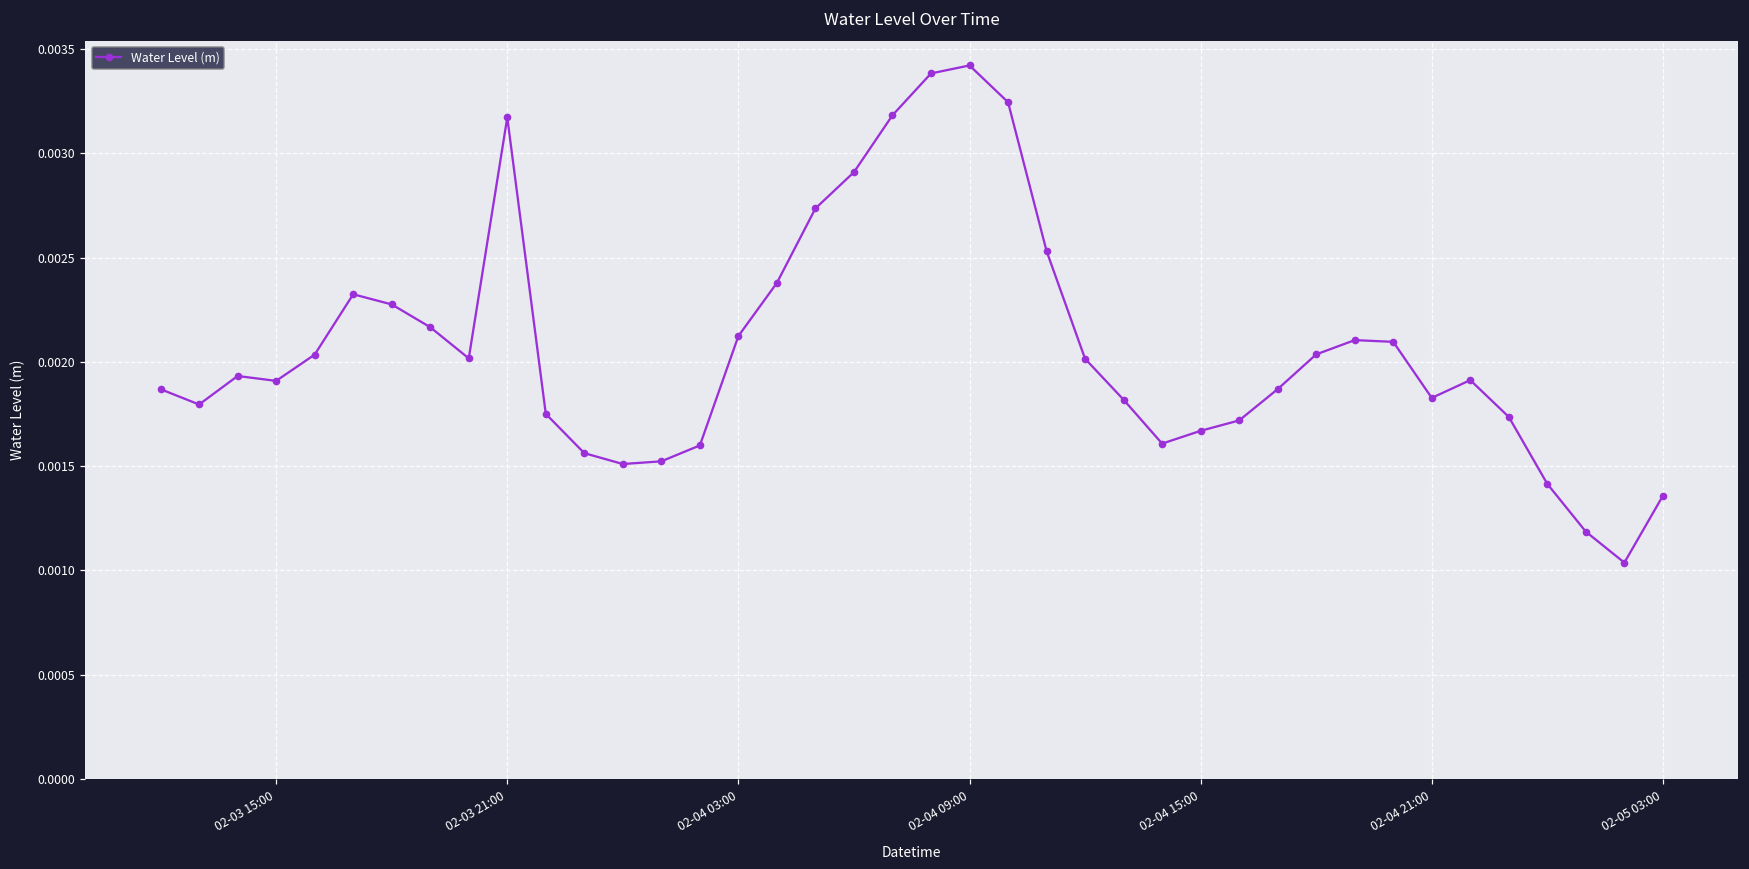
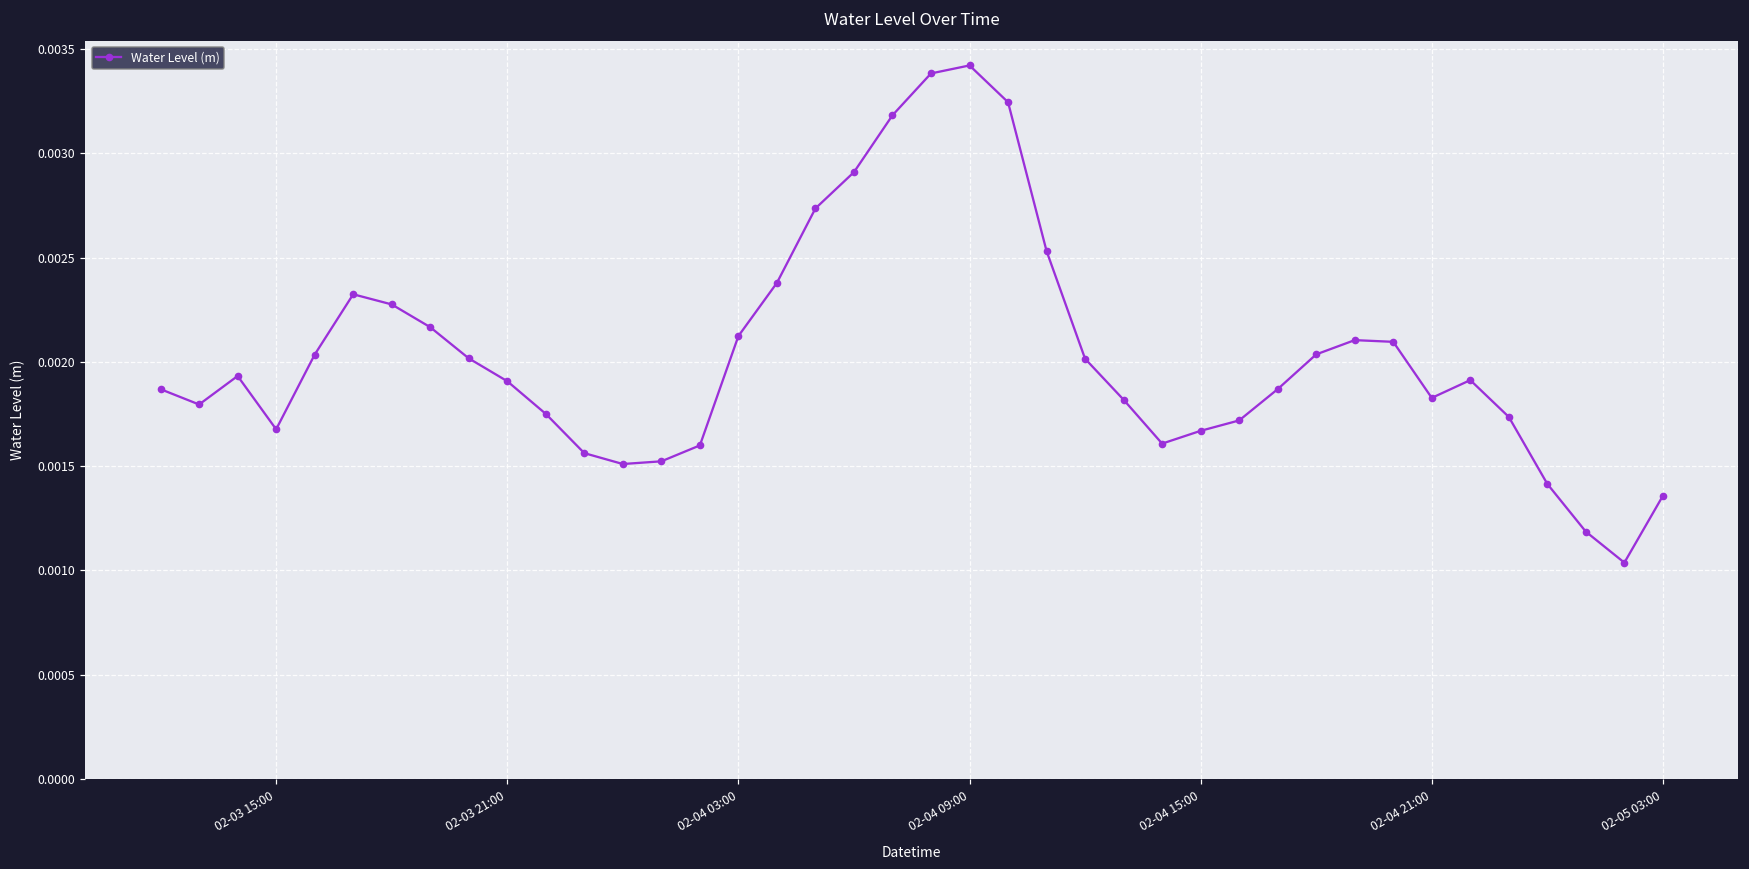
  {
-   "02-03 15:00": 0.00191,
-   "02-03 21:00": 0.00317,
+   "02-03 15:00": 0.00168,
+   "02-03 21:00": 0.00191,
    "02-04 03:00": 0.00212,
    "02-04 09:00": 0.00342,
    "02-04 15:00": 0.00167,
    "02-04 21:00": 0.00183,
    "02-05 03:00": 0.00136
  }
